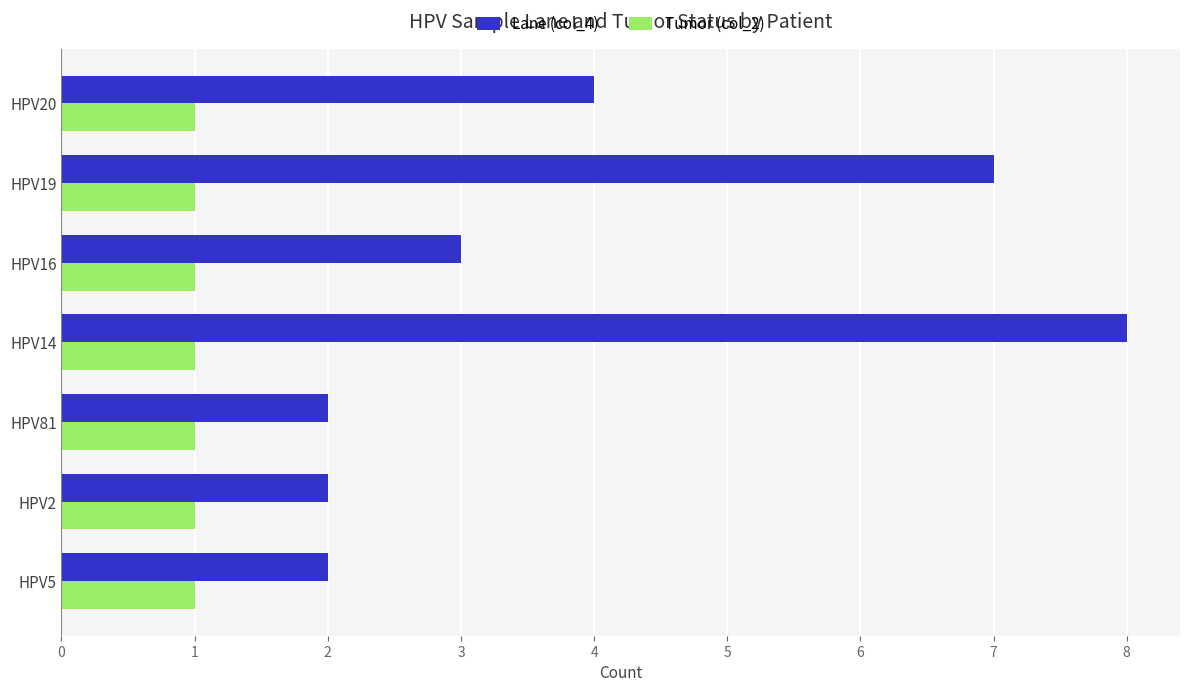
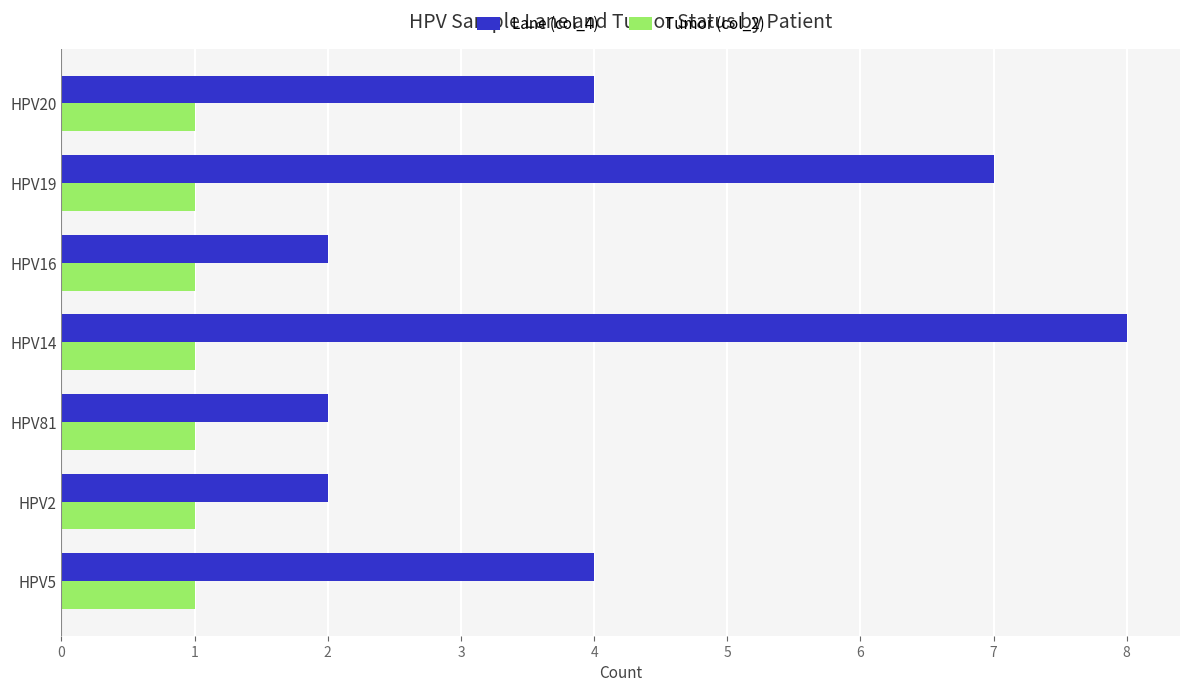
  {
    "Lane (col_4)": {
      "HPV20": 4,
      "HPV19": 7,
-     "HPV16": 3,
+     "HPV16": 2,
      "HPV14": 8,
      "HPV81": 2,
      "HPV2": 2,
-     "HPV5": 2
+     "HPV5": 4
    },
    "Tumor (col_2)": {
      "HPV20": 1,
      "HPV19": 1,
      "HPV16": 1,
      "HPV14": 1,
      "HPV81": 1,
      "HPV2": 1,
      "HPV5": 1
    }
  }
